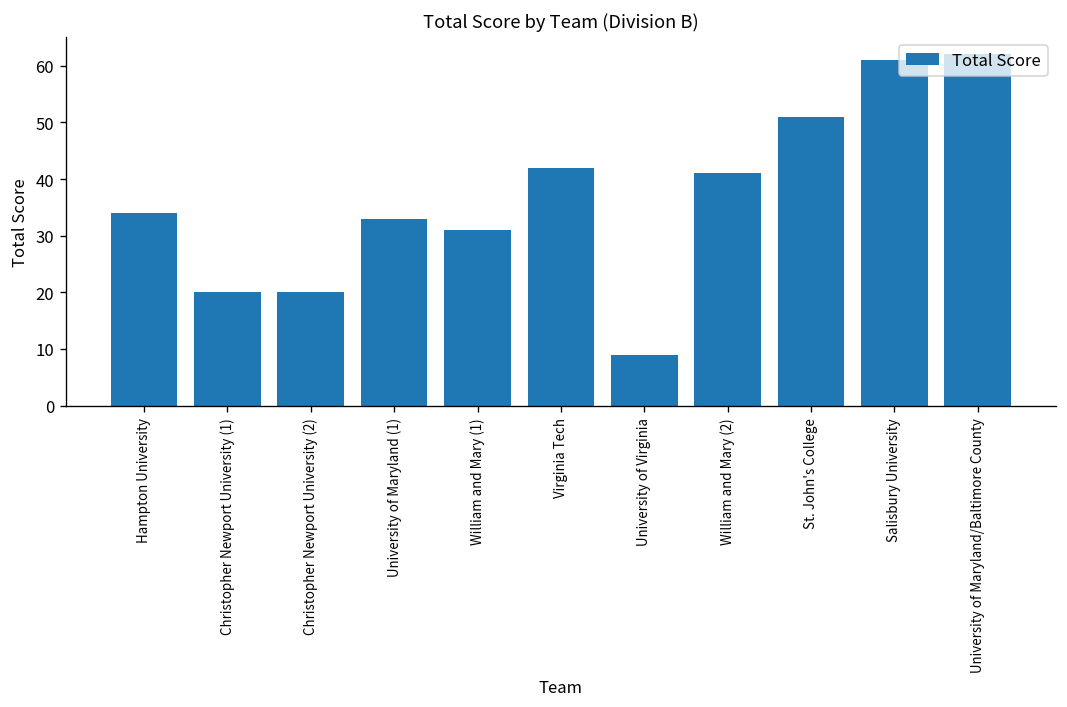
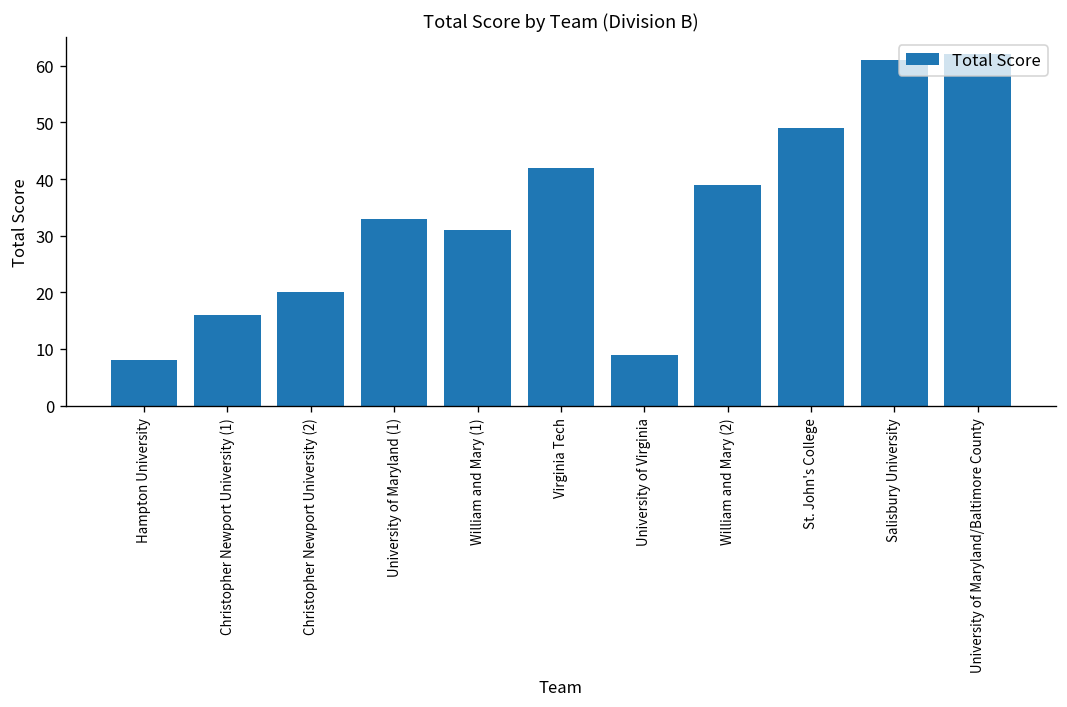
  {
-   "Hampton University": 34,
-   "Christopher Newport University (1)": 20,
+   "Hampton University": 8,
+   "Christopher Newport University (1)": 16,
    "Christopher Newport University (2)": 20,
    "University of Maryland (1)": 33,
    "William and Mary (1)": 31,
    "Virginia Tech": 42,
    "University of Virginia": 9,
-   "William and Mary (2)": 41,
-   "St. John's College": 51,
+   "William and Mary (2)": 39,
+   "St. John's College": 49,
    "Salisbury University": 61
  }
